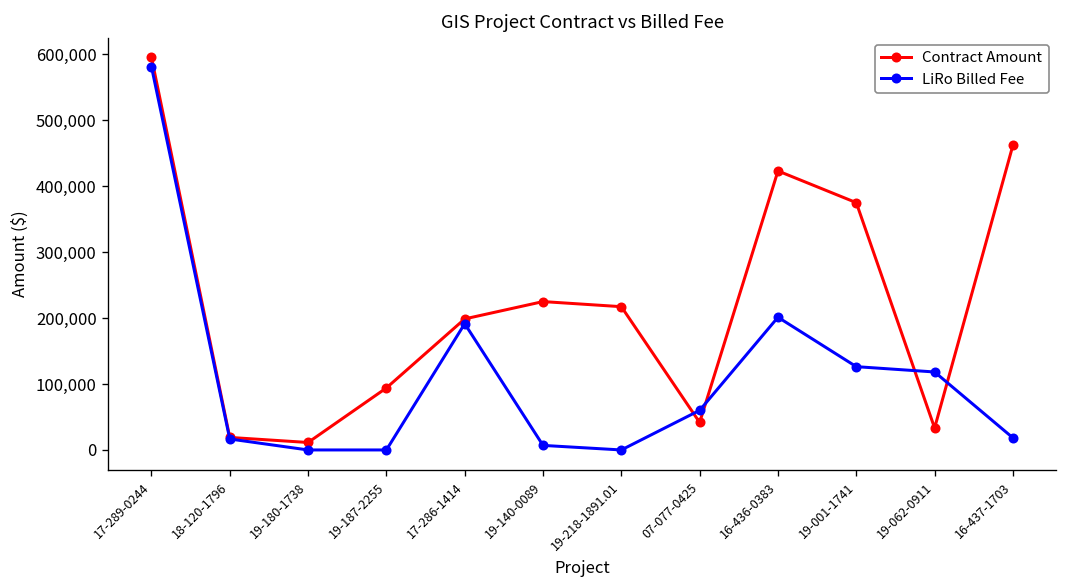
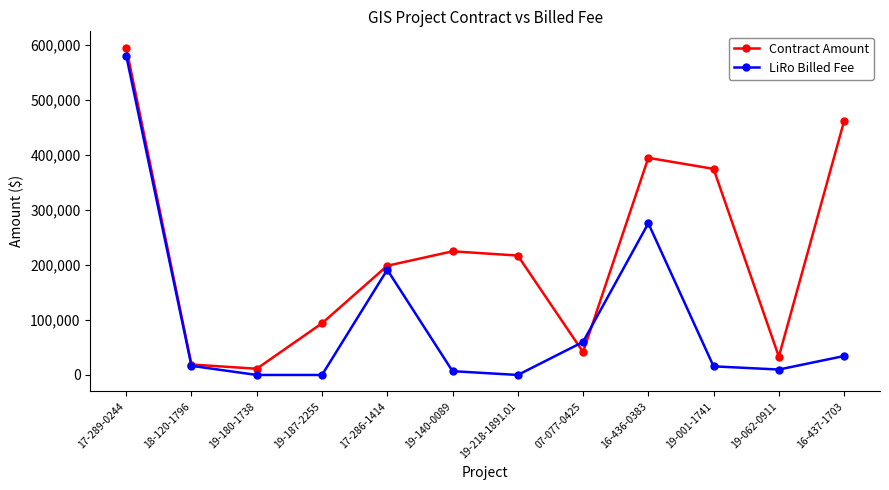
  {
    "Contract Amount": {
      "17-289-0244": "600,000",
      "19-180-1738": "10,000",
      "19-187-2255": "90,000",
      "17-286-1414": "200,000",
      "19-140-0089": "230,000",
      "19-218-1891.01": "220,000",
      "07-077-0425": "40,000",
-     "16-436-0383": "420,000",
+     "16-436-0383": "400,000",
      "19-001-1741": "380,000",
      "19-062-0911": "30,000",
      "16-437-1703": "460,000"
    },
    "LiRo Billed Fee": {
      "17-289-0244": "580,000",
      "19-180-1738": "0",
      "19-187-2255": "0",
      "17-286-1414": "190,000",
      "19-140-0089": "10,000",
      "19-218-1891.01": "0",
      "07-077-0425": "60,000",
-     "16-436-0383": "200,000",
-     "19-001-1741": "130,000",
-     "19-062-0911": "120,000",
-     "16-437-1703": "20,000"
+     "16-436-0383": "280,000",
+     "19-001-1741": "20,000",
+     "19-062-0911": "10,000",
+     "16-437-1703": "30,000"
    }
  }
